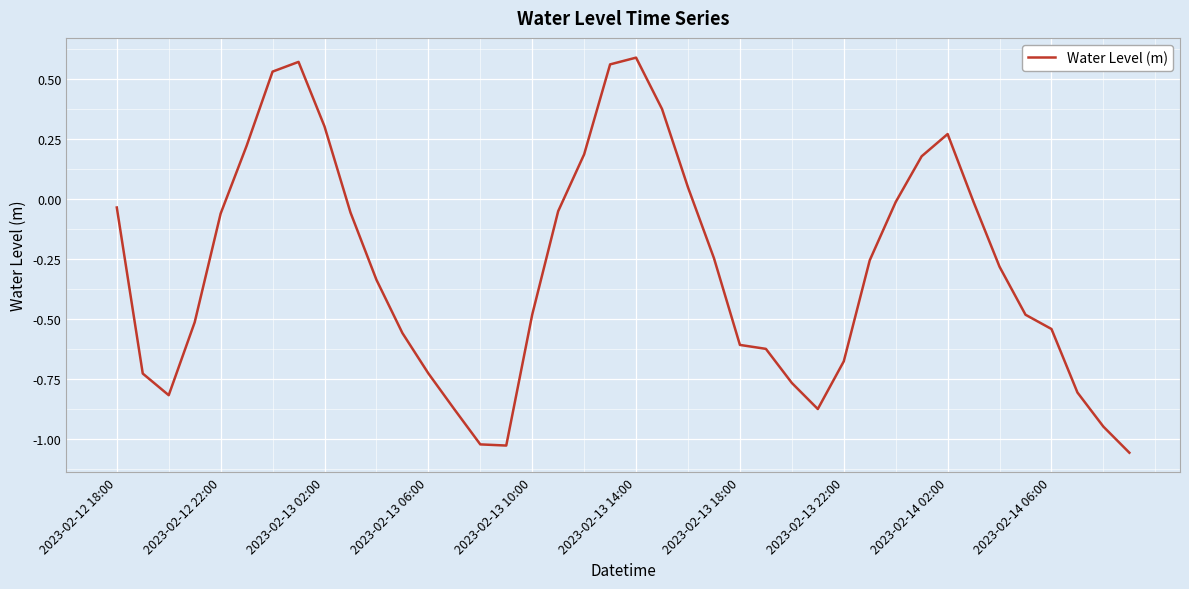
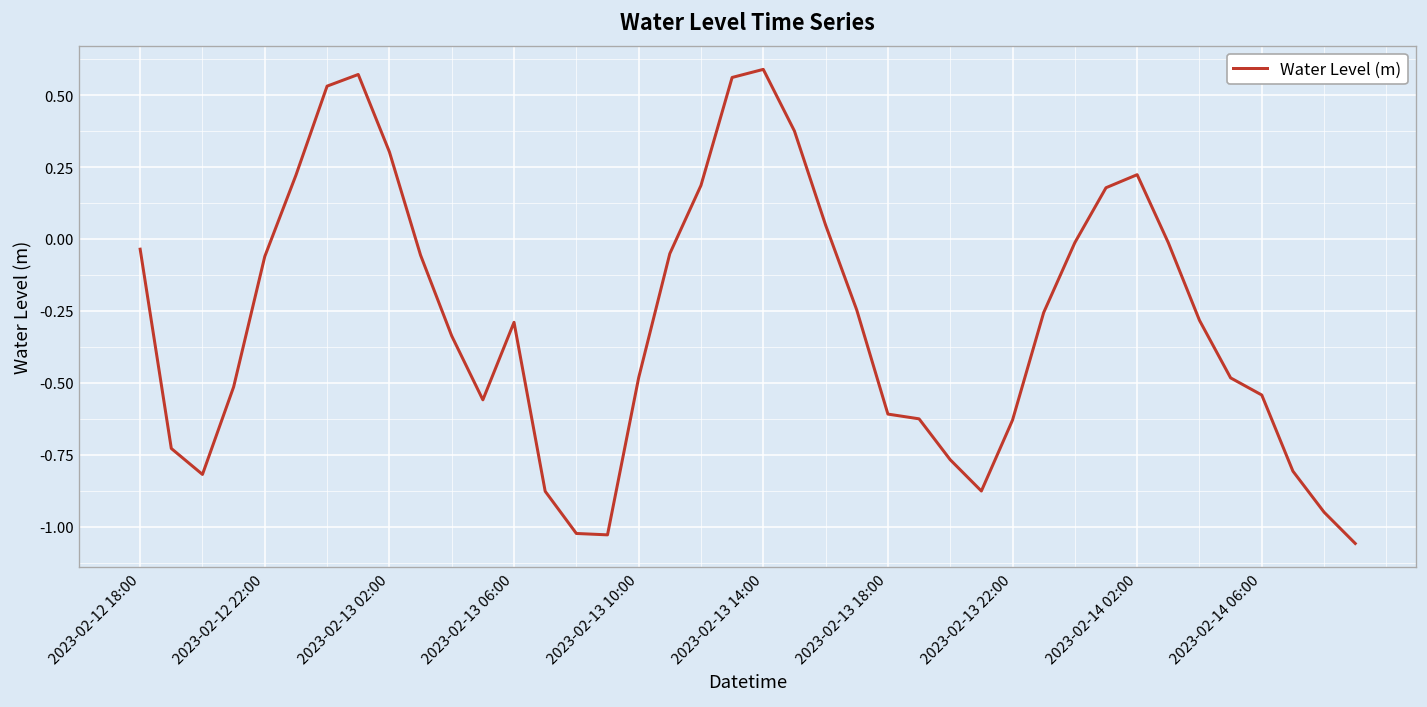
  {
    "2023-02-12 18:00": -0.04,
    "2023-02-12 22:00": -0.06,
    "2023-02-13 02:00": 0.30,
-   "2023-02-13 06:00": -0.73,
+   "2023-02-13 06:00": -0.29,
    "2023-02-13 10:00": -0.48,
    "2023-02-13 14:00": 0.59,
    "2023-02-13 18:00": -0.61,
-   "2023-02-13 22:00": -0.68,
-   "2023-02-14 02:00": 0.27,
+   "2023-02-13 22:00": -0.63,
+   "2023-02-14 02:00": 0.22,
    "2023-02-14 06:00": -0.54
  }
